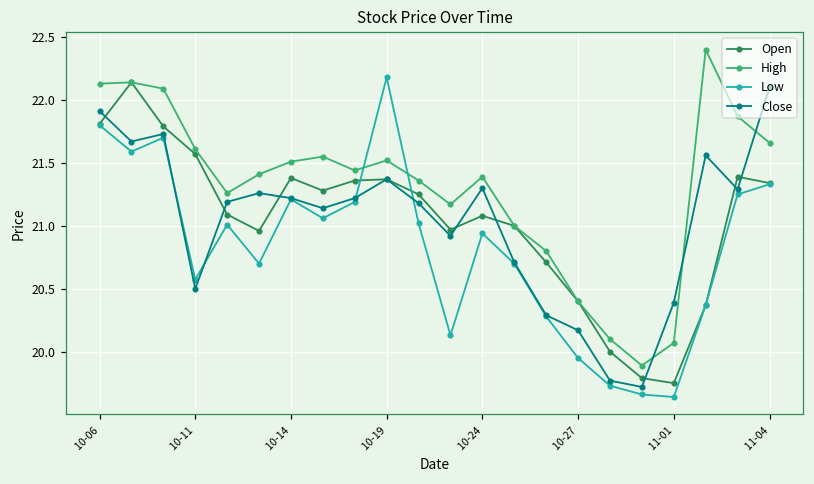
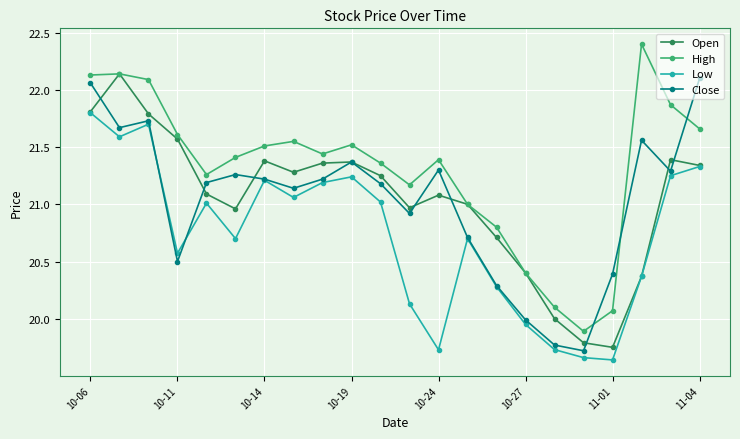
  {
    "Low": {
      "10-11": 20.57,
-     "10-19": 22.18,
-     "10-24": 20.94,
+     "10-19": 21.24,
+     "10-24": 19.73,
      "10-27": 19.95,
      "11-01": 19.64
    },
    "Close": {
-     "10-06": 21.91,
+     "10-06": 22.06,
      "10-11": 20.50,
      "10-24": 21.30,
-     "10-27": 20.17,
+     "10-27": 19.99,
      "11-01": 20.39
    }
  }
